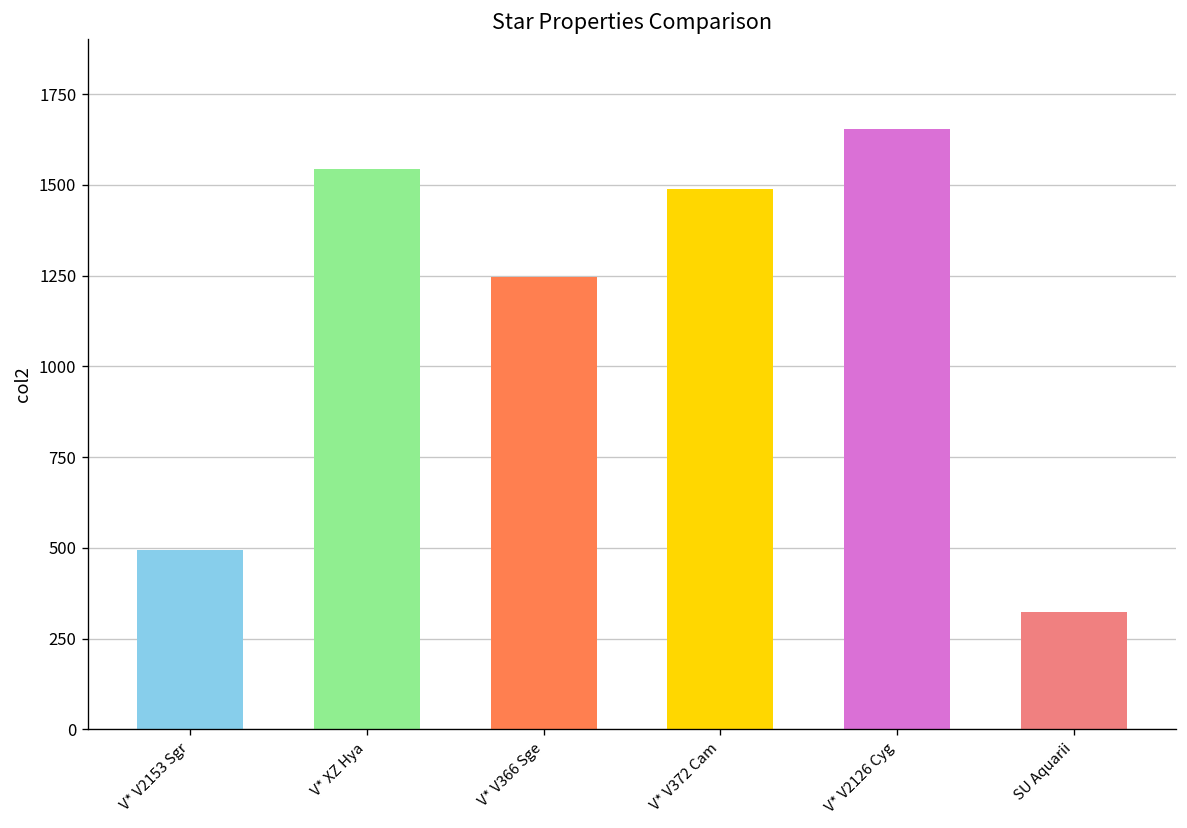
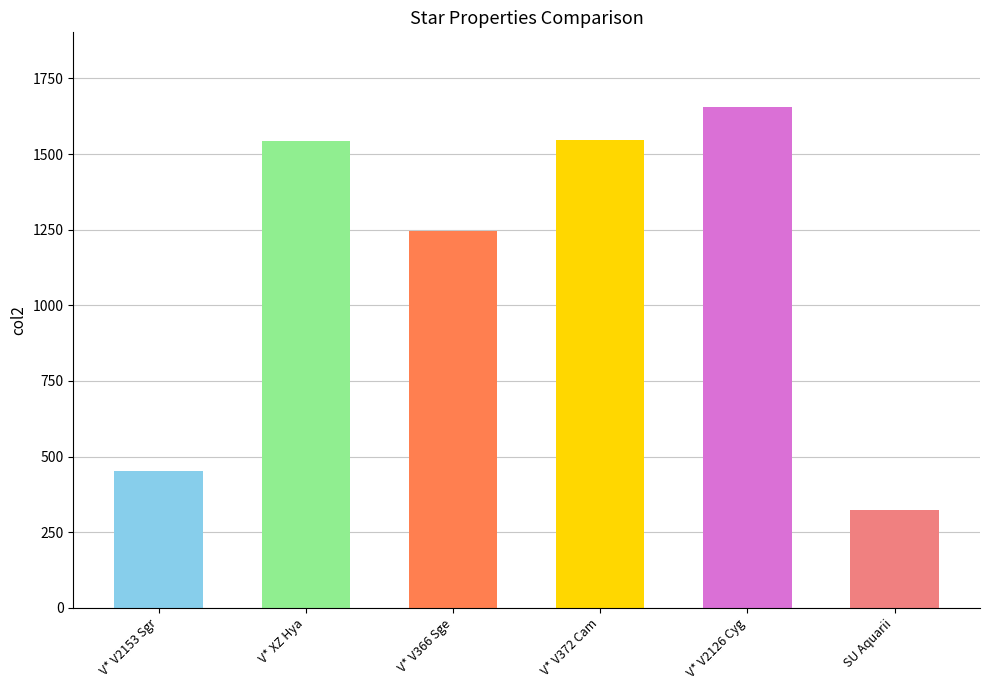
  {
-   "V* V2153 Sgr": 490,
+   "V* V2153 Sgr": 450,
    "V* XZ Hya": 1540,
    "V* V366 Sge": 1250,
-   "V* V372 Cam": 1490,
+   "V* V372 Cam": 1550,
    "V* V2126 Cyg": 1650,
    "SU Aquarii": 320
  }
